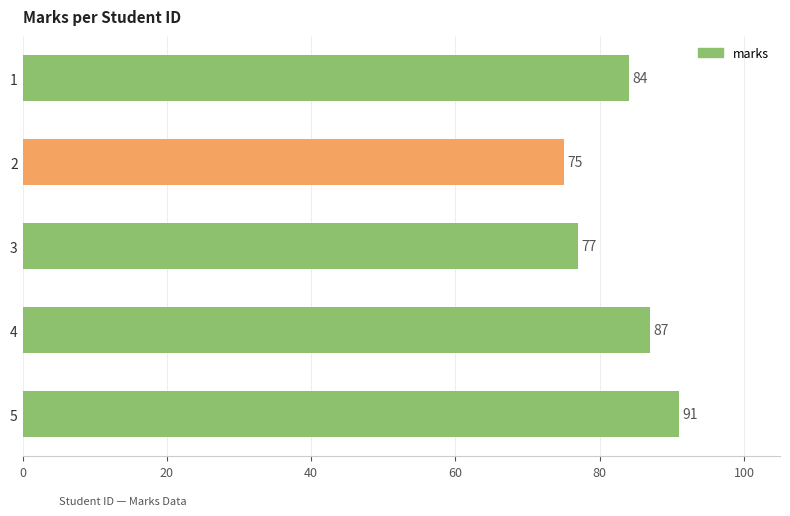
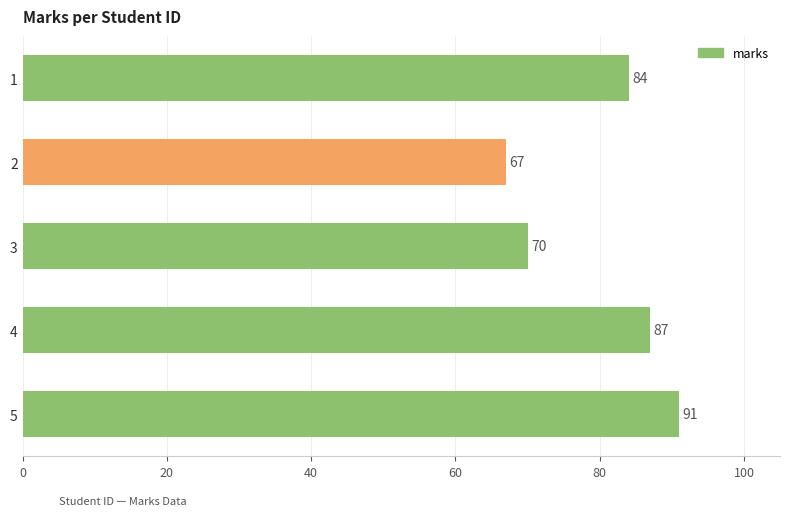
  {
    "1": 84,
-   "2": 75,
-   "3": 77,
+   "2": 67,
+   "3": 70,
    "4": 87,
    "5": 91
  }
